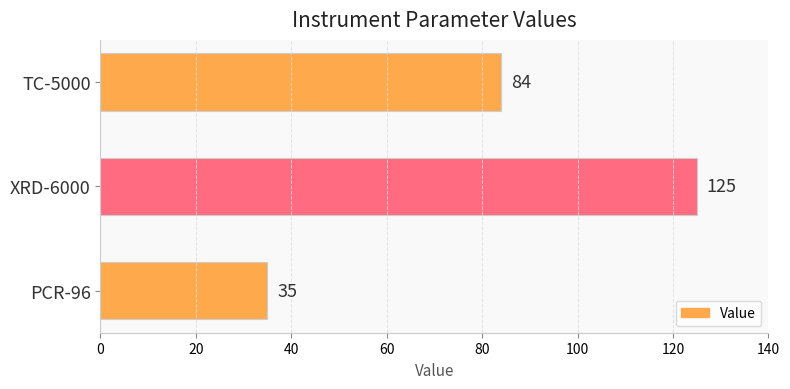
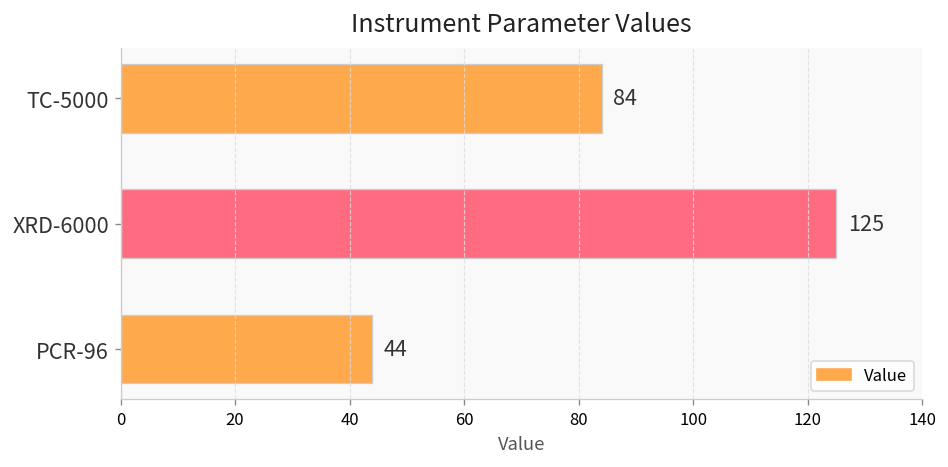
  {
    "TC-5000": 84,
    "XRD-6000": 125,
-   "PCR-96": 35
+   "PCR-96": 44
  }
